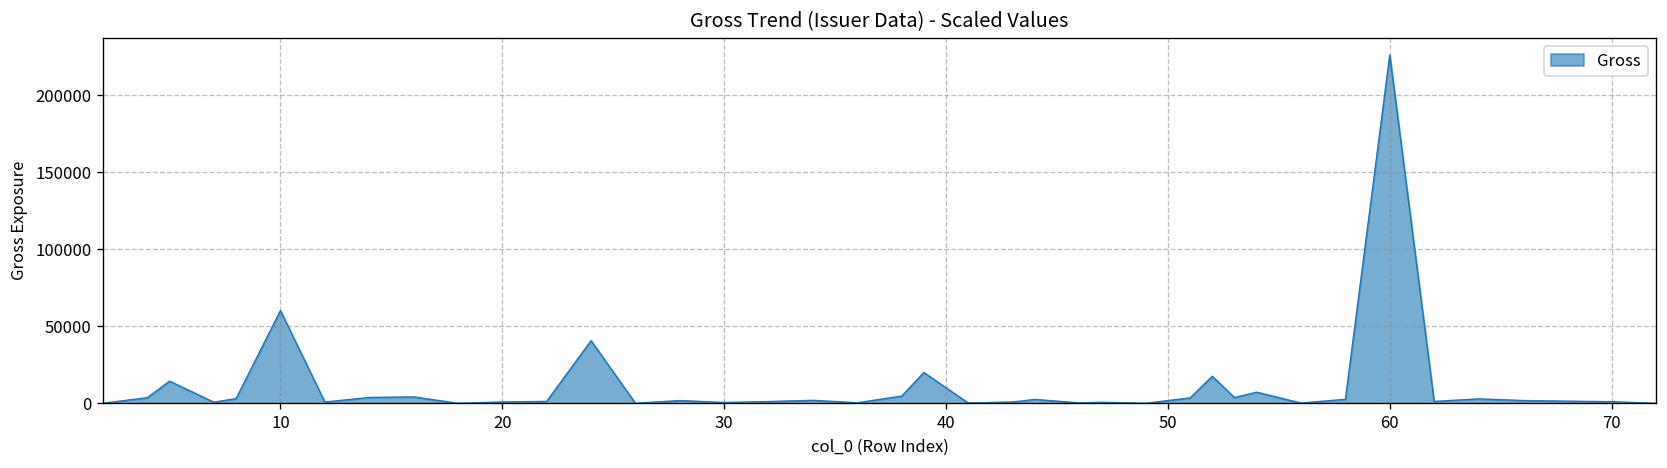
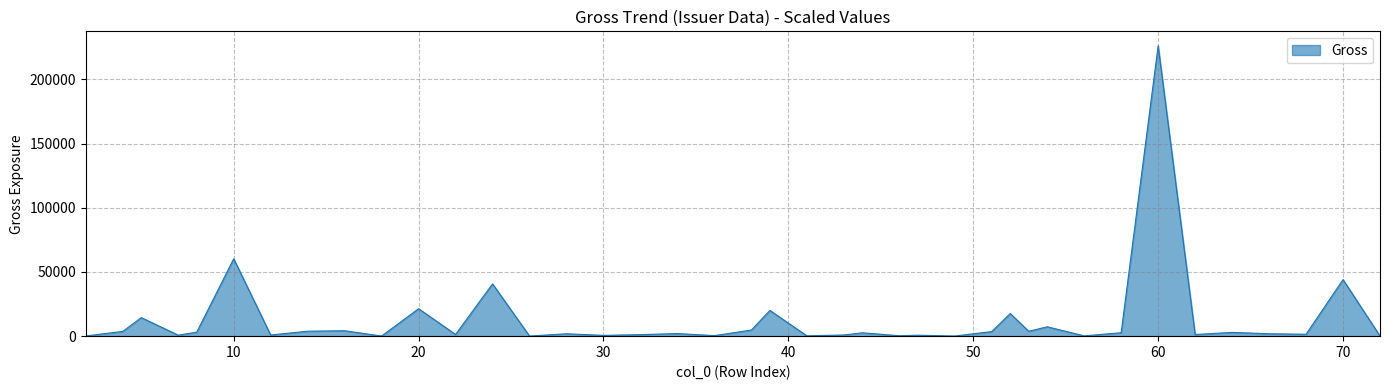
  {
    "10": 60000,
-   "20": 1000,
+   "20": 21000,
    "30": 1000,
    "60": 226000,
-   "70": 1000
+   "70": 44000
  }
